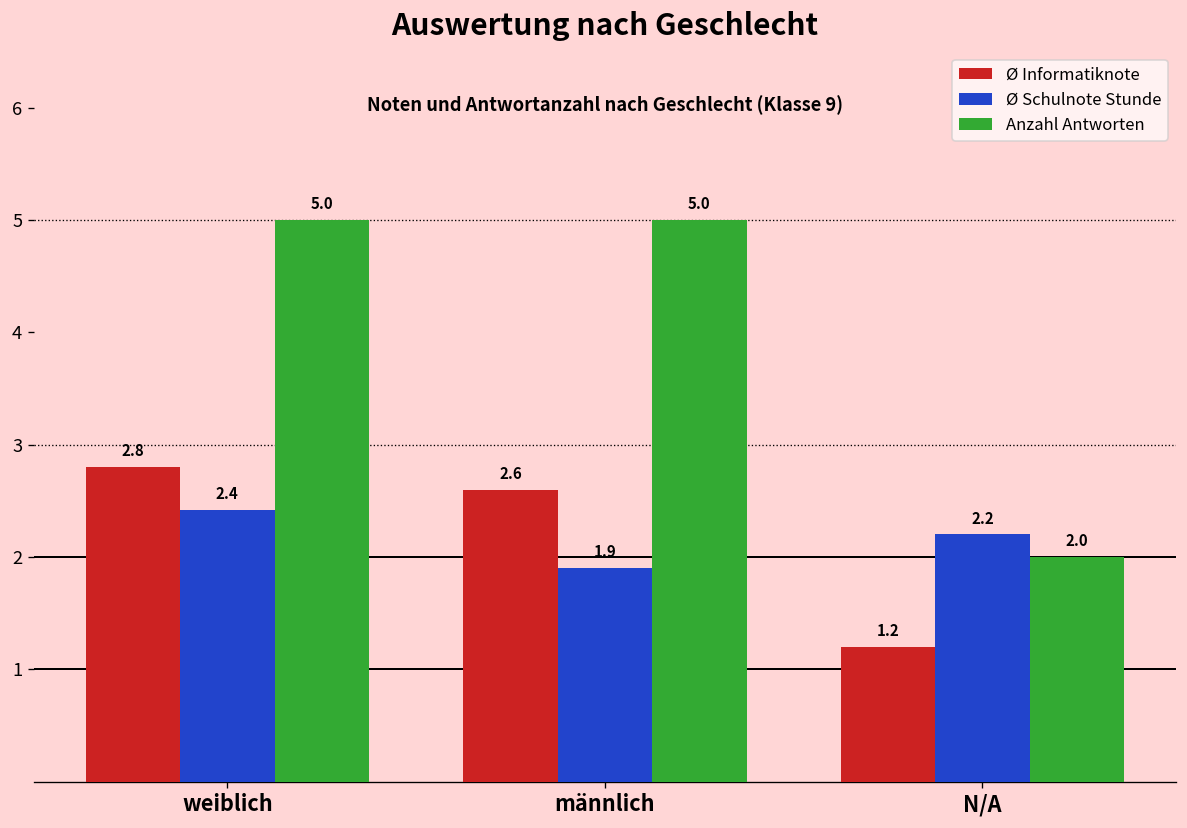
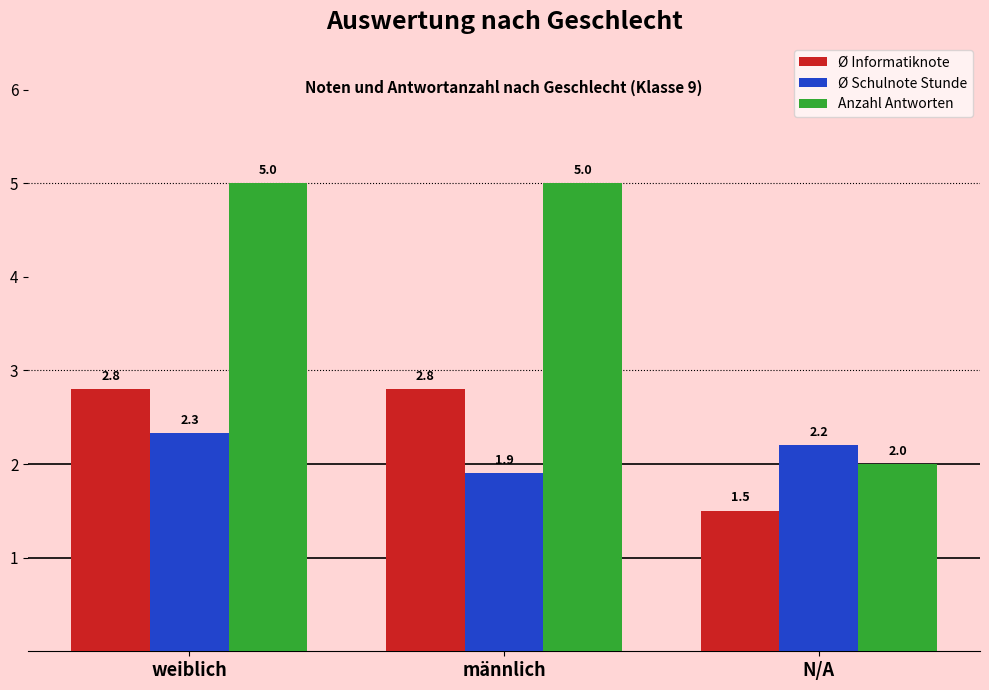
  {
    "Ø Informatiknote": {
      "weiblich": 2.8,
-     "männlich": 2.6,
-     "N/A": 1.2
+     "männlich": 2.8,
+     "N/A": 1.5
    },
    "Ø Schulnote Stunde": {
-     "weiblich": 2.4,
+     "weiblich": 2.3,
      "männlich": 1.9,
      "N/A": 2.2
    },
    "Anzahl Antworten": {
      "weiblich": 5.0,
      "männlich": 5.0,
      "N/A": 2.0
    }
  }
